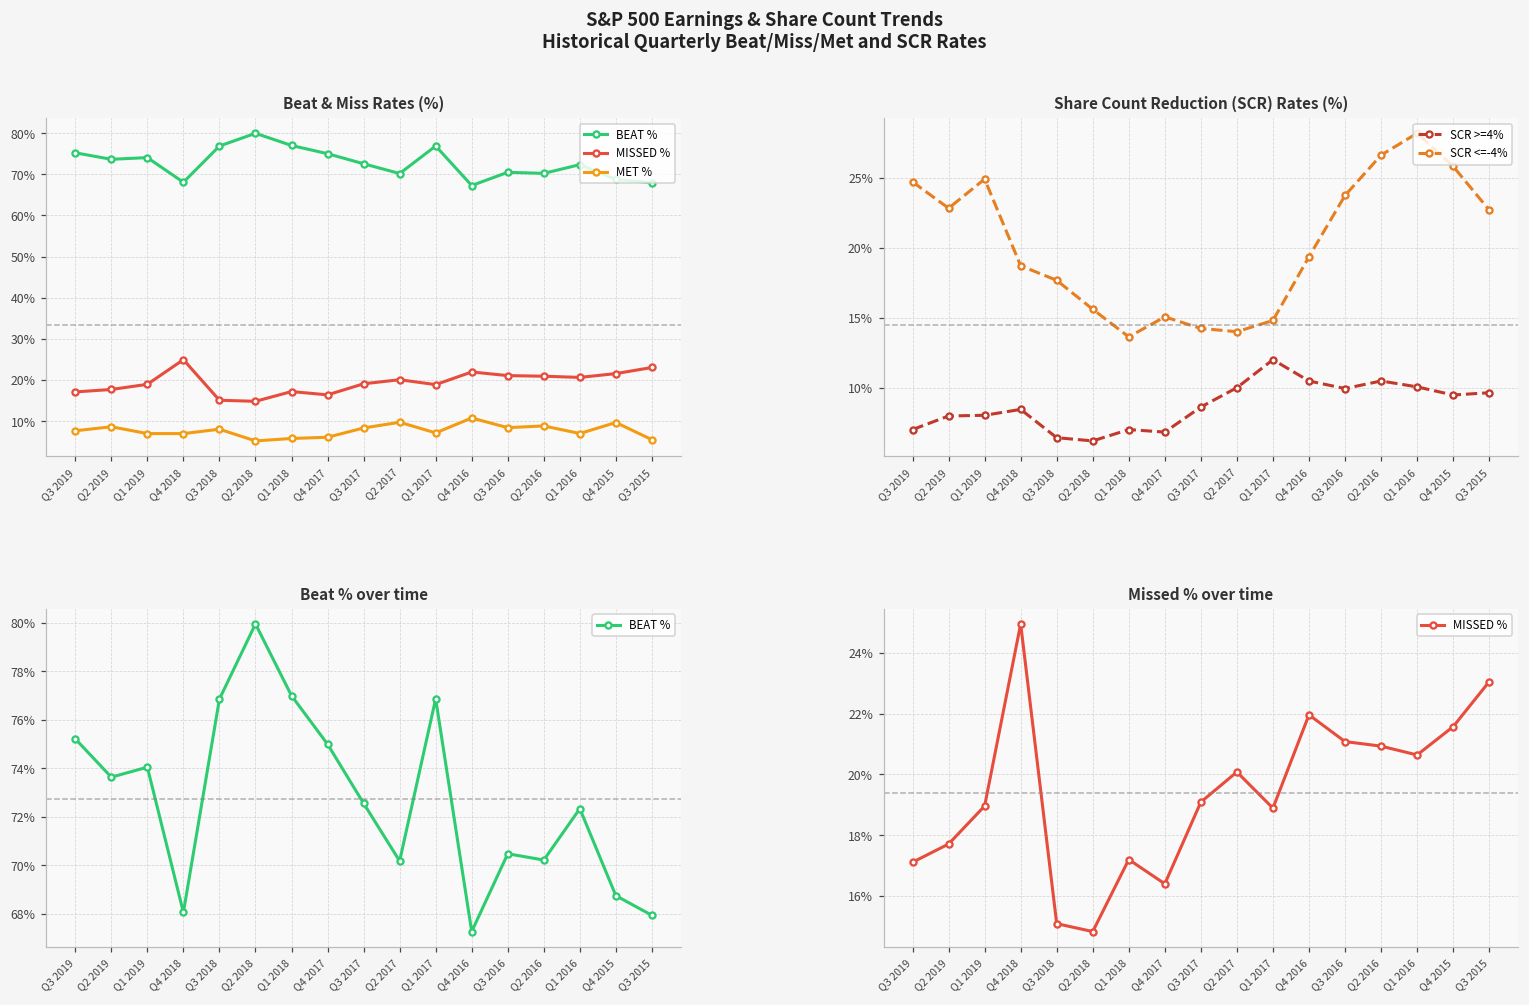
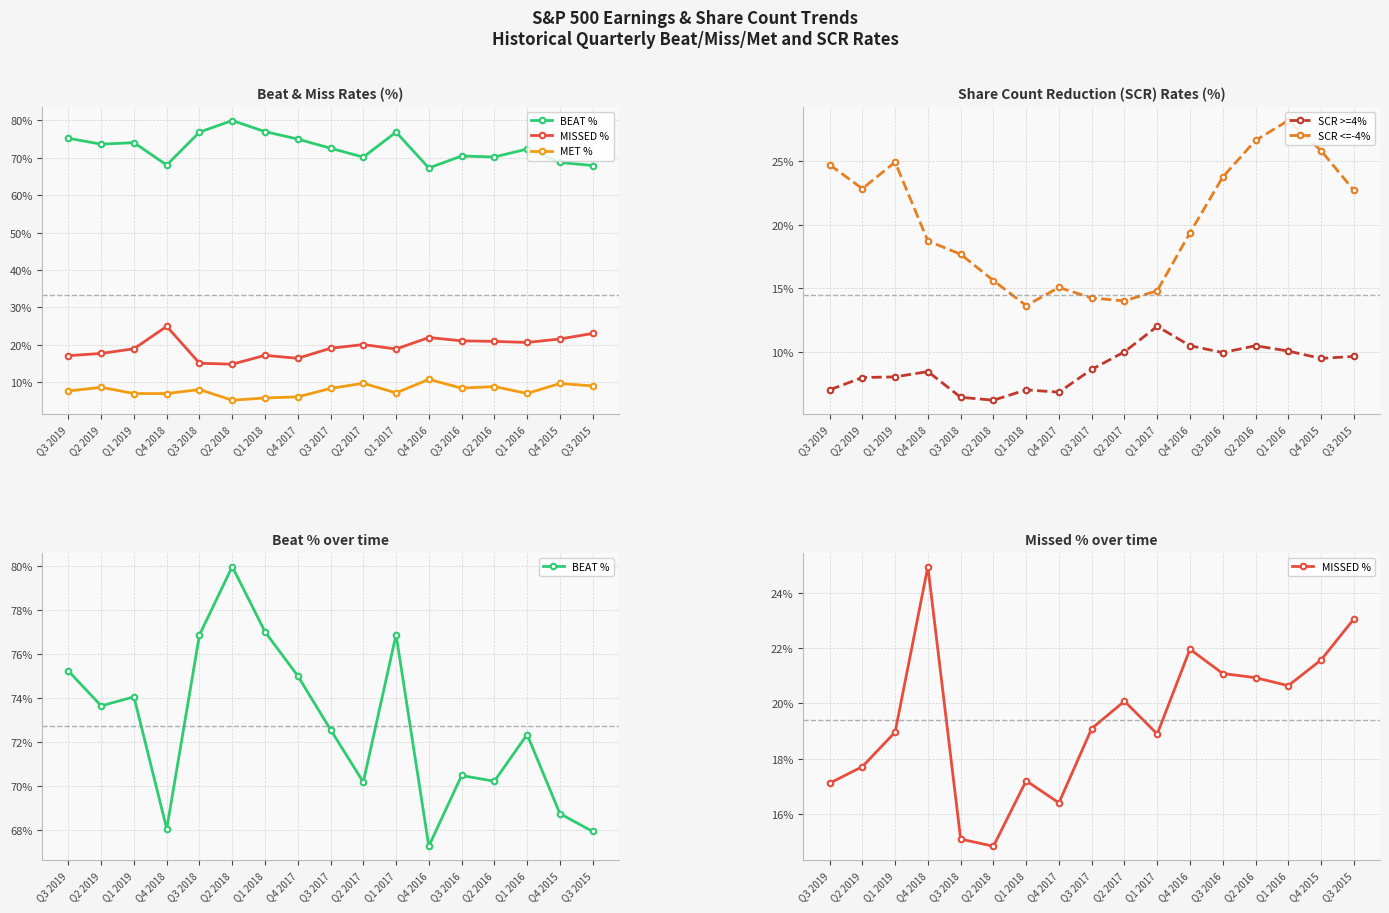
  {
    "Beat & Miss Rates (%)": {
      "BEAT %": {
        "Q3 2019": "75%",
        "Q2 2019": "74%",
        "Q1 2019": "74%",
        "Q4 2018": "68%",
        "Q3 2018": "77%",
        "Q2 2018": "80%",
        "Q1 2018": "77%",
        "Q4 2017": "75%",
        "Q3 2017": "73%",
        "Q2 2017": "70%",
        "Q1 2017": "77%",
        "Q4 2016": "67%",
        "Q3 2016": "70%",
        "Q2 2016": "70%",
        "Q4 2015": "69%",
        "Q3 2015": "68%"
      },
      "MISSED %": {
        "Q3 2019": "17%",
        "Q2 2019": "18%",
        "Q1 2019": "19%",
        "Q4 2018": "25%",
        "Q3 2018": "15%",
        "Q2 2018": "15%",
        "Q1 2018": "17%",
        "Q4 2017": "16%",
        "Q3 2017": "19%",
        "Q2 2017": "20%",
        "Q1 2017": "19%",
        "Q4 2016": "22%",
        "Q3 2016": "21%",
        "Q2 2016": "21%",
        "Q1 2016": "21%",
        "Q4 2015": "22%",
        "Q3 2015": "23%"
      },
      "MET %": {
        "Q3 2019": "8%",
        "Q2 2019": "9%",
        "Q1 2019": "7%",
        "Q4 2018": "7%",
        "Q3 2018": "8%",
        "Q2 2018": "5%",
        "Q1 2018": "6%",
        "Q4 2017": "6%",
        "Q3 2017": "8%",
        "Q2 2017": "10%",
        "Q1 2017": "7%",
        "Q4 2016": "11%",
        "Q3 2016": "8%",
        "Q2 2016": "9%",
        "Q1 2016": "7%",
        "Q4 2015": "10%",
-       "Q3 2015": "6%"
+       "Q3 2015": "9%"
      }
    },
    "Share Count Reduction (SCR) Rates (%)": {
      "SCR >=4%": {
        "Q3 2019": "7.0%",
        "Q2 2019": "8.0%",
        "Q1 2019": "8.0%",
        "Q4 2018": "8.5%",
        "Q3 2018": "6.4%",
        "Q2 2018": "6.2%",
        "Q1 2018": "7.0%",
        "Q4 2017": "6.8%",
        "Q3 2017": "8.6%",
        "Q2 2017": "10.0%",
        "Q1 2017": "12.0%",
        "Q4 2016": "10.5%",
        "Q3 2016": "9.9%",
        "Q2 2016": "10.5%",
        "Q1 2016": "10.1%",
        "Q4 2015": "9.5%",
        "Q3 2015": "9.6%"
      },
      "SCR <=-4%": {
        "Q3 2019": "24.7%",
        "Q2 2019": "22.8%",
        "Q1 2019": "24.9%",
        "Q4 2018": "18.7%",
        "Q3 2018": "17.7%",
        "Q2 2018": "15.6%",
        "Q1 2018": "13.6%",
        "Q4 2017": "15.1%",
        "Q3 2017": "14.2%",
        "Q2 2017": "14.0%",
        "Q1 2017": "14.8%",
        "Q4 2016": "19.4%",
        "Q3 2016": "23.7%",
        "Q2 2016": "26.6%",
        "Q4 2015": "25.8%",
        "Q3 2015": "22.7%"
      }
    },
    "Beat % over time": {
      "Q3 2019": "75.2%",
      "Q2 2019": "73.6%",
      "Q1 2019": "74.1%",
      "Q4 2018": "68.1%",
      "Q3 2018": "76.9%",
      "Q2 2018": "80.0%",
      "Q1 2018": "77.0%",
      "Q4 2017": "75.0%",
      "Q3 2017": "72.6%",
      "Q2 2017": "70.2%",
      "Q1 2017": "76.9%",
      "Q4 2016": "67.3%",
      "Q3 2016": "70.5%",
      "Q2 2016": "70.2%",
      "Q1 2016": "72.3%",
      "Q4 2015": "68.8%",
      "Q3 2015": "67.9%"
    },
    "Missed % over time": {
      "Q3 2019": "17.1%",
      "Q2 2019": "17.7%",
      "Q1 2019": "19.0%",
      "Q4 2018": "25.0%",
      "Q3 2018": "15.1%",
      "Q2 2018": "14.8%",
      "Q1 2018": "17.2%",
      "Q4 2017": "16.4%",
      "Q3 2017": "19.1%",
      "Q2 2017": "20.1%",
      "Q1 2017": "18.9%",
      "Q4 2016": "22.0%",
      "Q3 2016": "21.1%",
      "Q2 2016": "20.9%",
      "Q1 2016": "20.6%",
      "Q4 2015": "21.6%",
      "Q3 2015": "23.1%"
    }
  }
